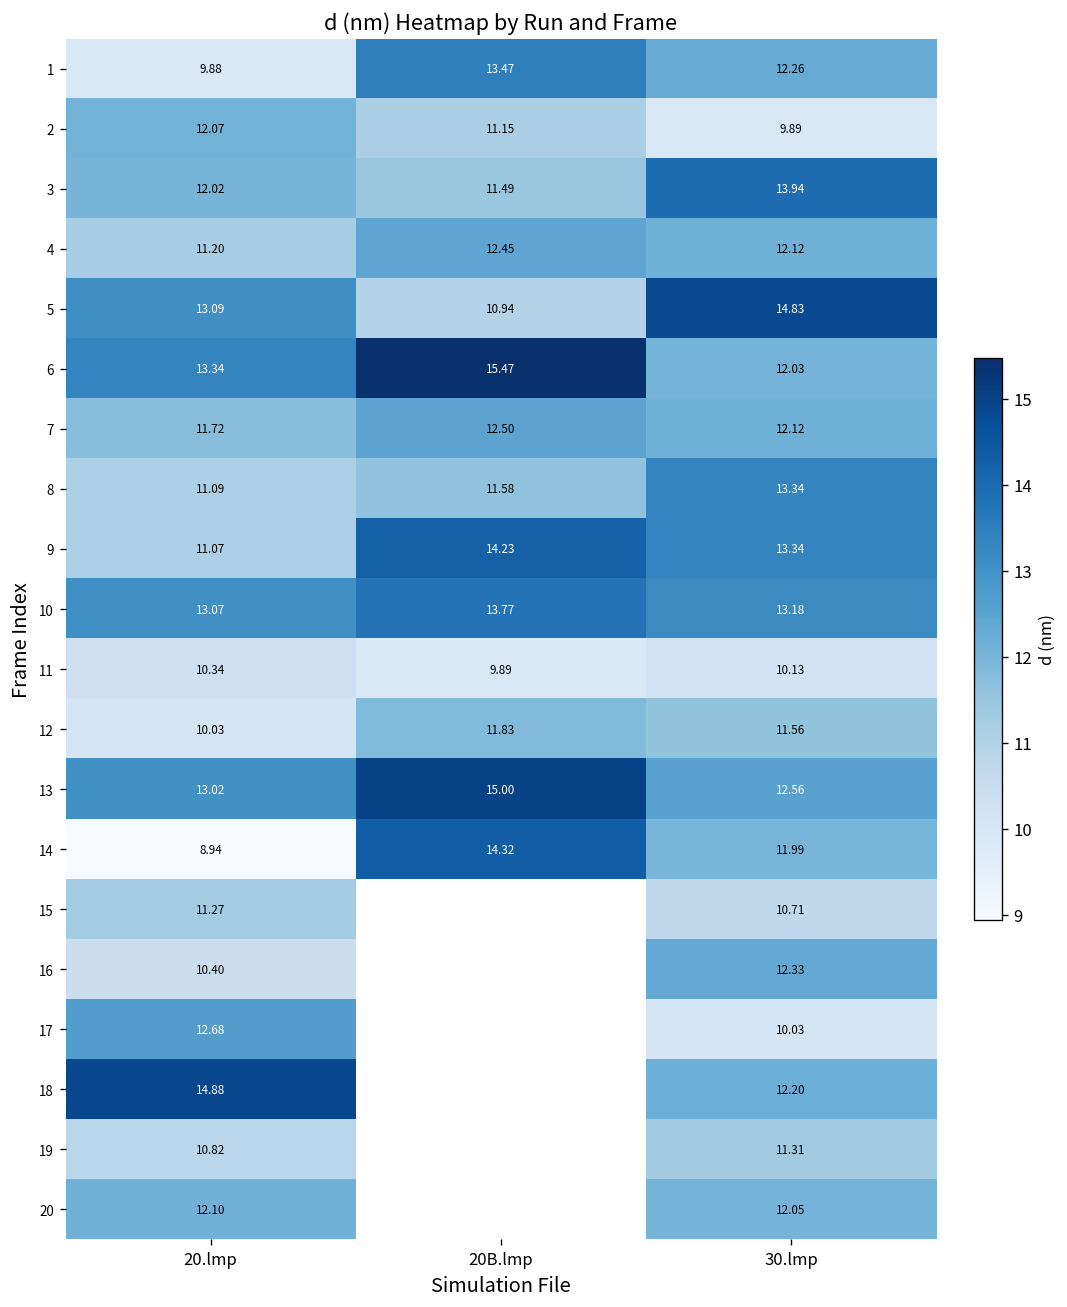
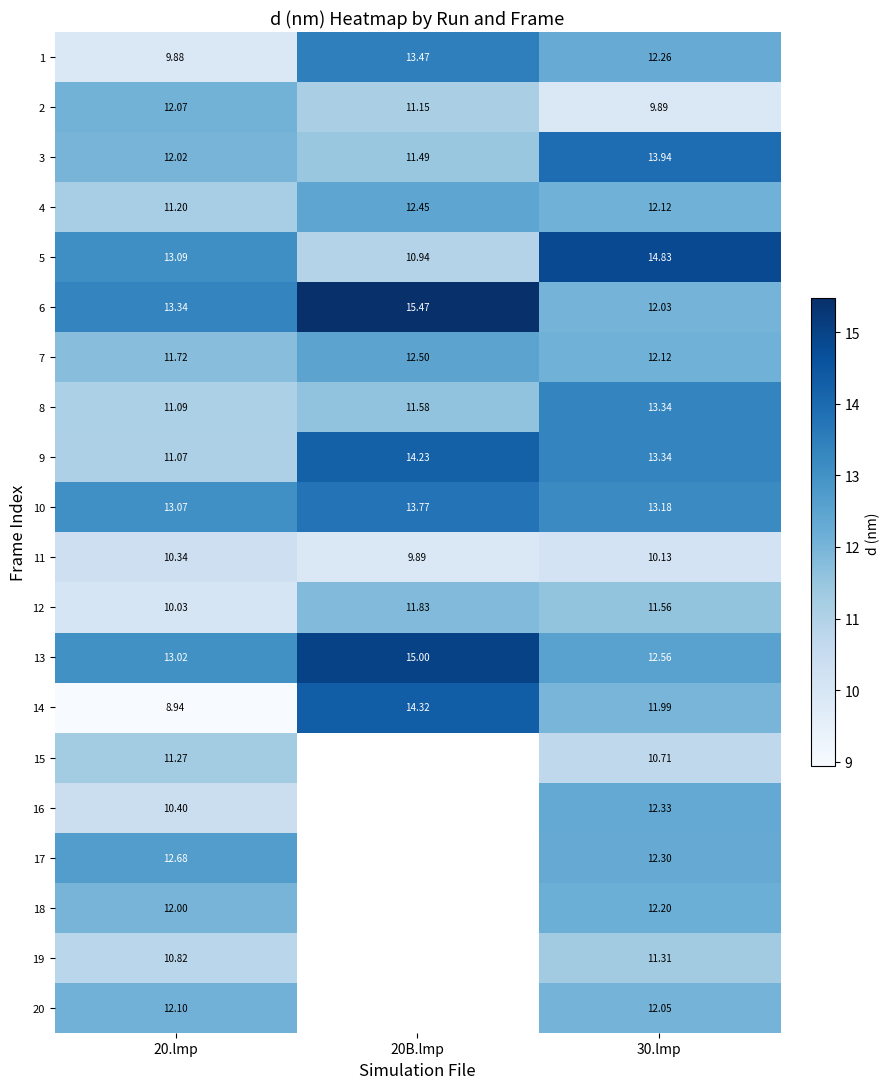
  {
    "1": {
      "20.lmp": 9.88,
      "20B.lmp": 13.47,
      "30.lmp": 12.26
    },
    "2": {
      "20.lmp": 12.07,
      "20B.lmp": 11.15,
      "30.lmp": 9.89
    },
    "3": {
      "20.lmp": 12.02,
      "20B.lmp": 11.49,
      "30.lmp": 13.94
    },
    "4": {
      "20.lmp": 11.20,
      "20B.lmp": 12.45,
      "30.lmp": 12.12
    },
    "5": {
      "20.lmp": 13.09,
      "20B.lmp": 10.94,
      "30.lmp": 14.83
    },
    "6": {
      "20.lmp": 13.34,
      "20B.lmp": 15.47,
      "30.lmp": 12.03
    },
    "7": {
      "20.lmp": 11.72,
      "20B.lmp": 12.50,
      "30.lmp": 12.12
    },
    "8": {
      "20.lmp": 11.09,
      "20B.lmp": 11.58,
      "30.lmp": 13.34
    },
    "9": {
      "20.lmp": 11.07,
      "20B.lmp": 14.23,
      "30.lmp": 13.34
    },
    "10": {
      "20.lmp": 13.07,
      "20B.lmp": 13.77,
      "30.lmp": 13.18
    },
    "11": {
      "20.lmp": 10.34,
      "20B.lmp": 9.89,
      "30.lmp": 10.13
    },
    "12": {
      "20.lmp": 10.03,
      "20B.lmp": 11.83,
      "30.lmp": 11.56
    },
    "13": {
      "20.lmp": 13.02,
      "20B.lmp": 15.00,
      "30.lmp": 12.56
    },
    "14": {
      "20.lmp": 8.94,
      "20B.lmp": 14.32,
      "30.lmp": 11.99
    },
    "15": {
      "20.lmp": 11.27,
      "30.lmp": 10.71
    },
    "16": {
      "20.lmp": 10.40,
      "30.lmp": 12.33
    },
    "17": {
      "20.lmp": 12.68,
-     "30.lmp": 10.03
+     "30.lmp": 12.30
    },
    "18": {
-     "20.lmp": 14.88,
+     "20.lmp": 12.00,
      "30.lmp": 12.20
    },
    "19": {
      "20.lmp": 10.82,
      "30.lmp": 11.31
    },
    "20": {
      "20.lmp": 12.10,
      "30.lmp": 12.05
    }
  }
